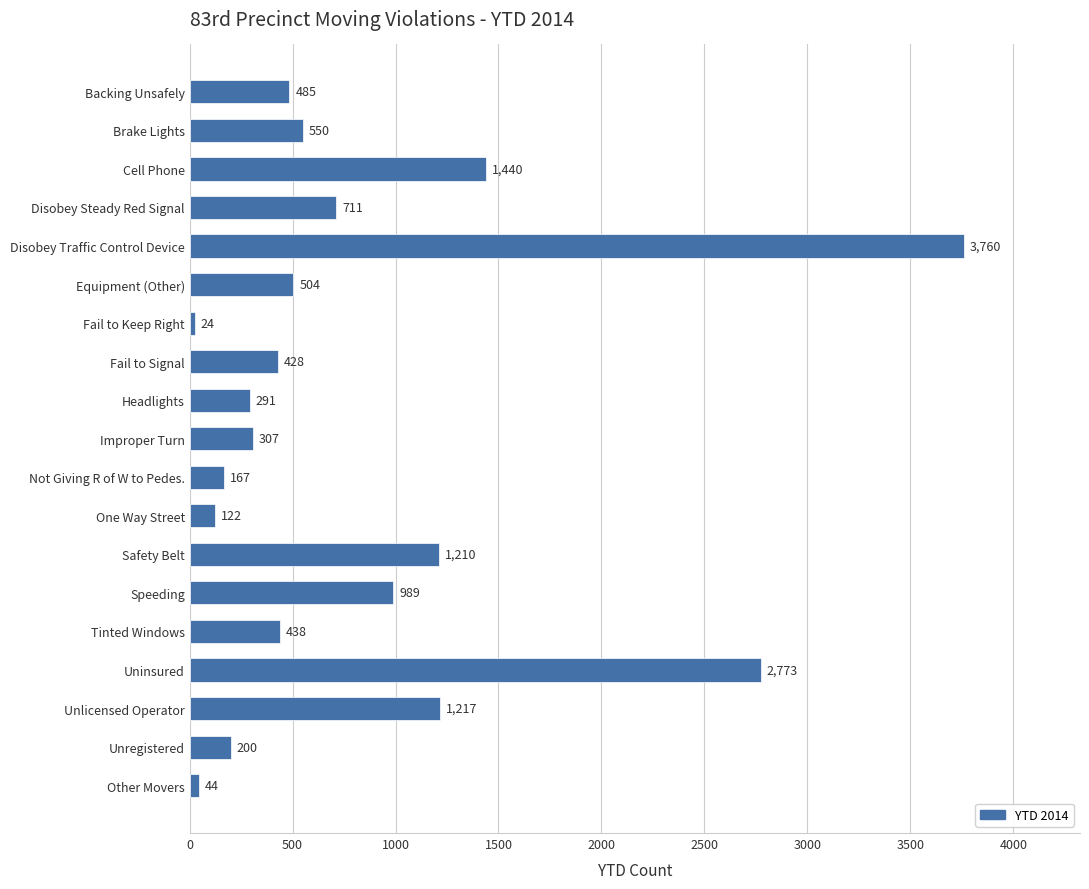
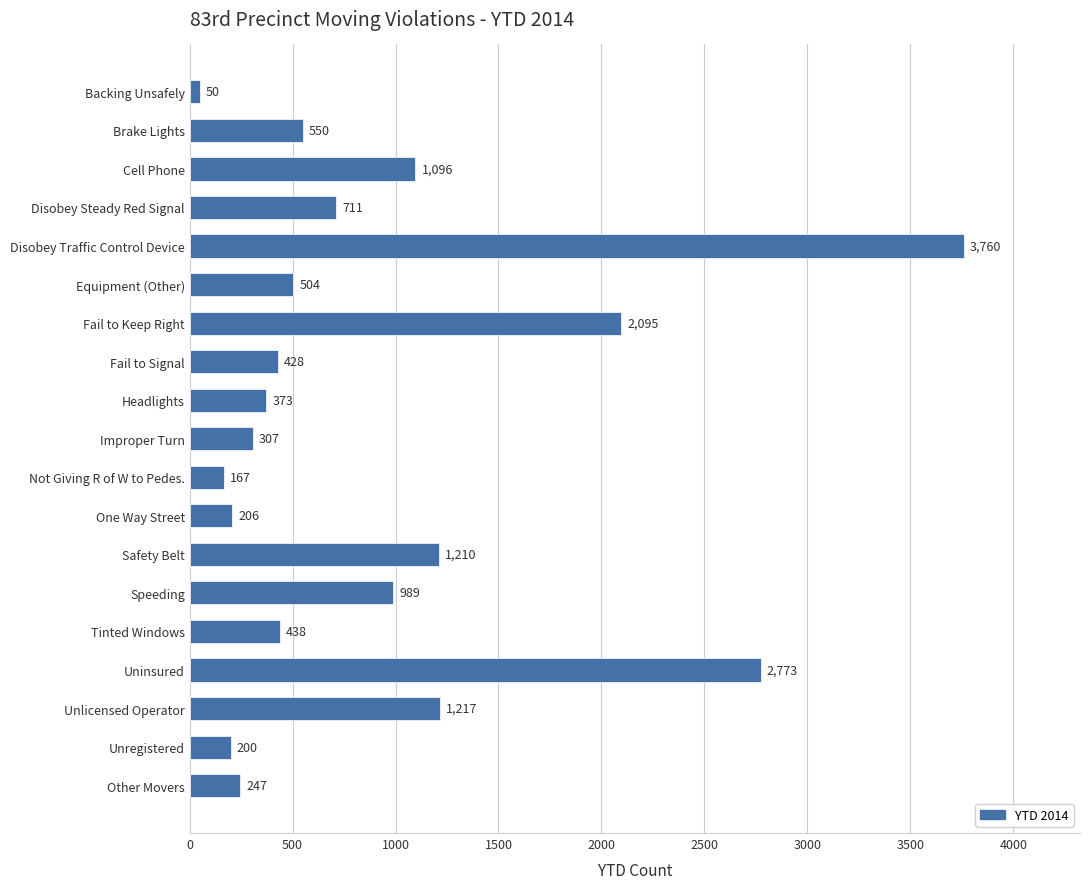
  {
-   "Backing Unsafely": "485",
+   "Backing Unsafely": "50",
    "Brake Lights": "550",
-   "Cell Phone": "1,440",
+   "Cell Phone": "1,096",
    "Disobey Steady Red Signal": "711",
    "Disobey Traffic Control Device": "3,760",
    "Equipment (Other)": "504",
-   "Fail to Keep Right": "24",
+   "Fail to Keep Right": "2,095",
    "Fail to Signal": "428",
-   "Headlights": "291",
+   "Headlights": "373",
    "Improper Turn": "307",
    "Not Giving R of W to Pedes.": "167",
-   "One Way Street": "122",
+   "One Way Street": "206",
    "Safety Belt": "1,210",
    "Speeding": "989",
    "Tinted Windows": "438",
    "Uninsured": "2,773",
    "Unlicensed Operator": "1,217",
    "Unregistered": "200",
-   "Other Movers": "44"
+   "Other Movers": "247"
  }
